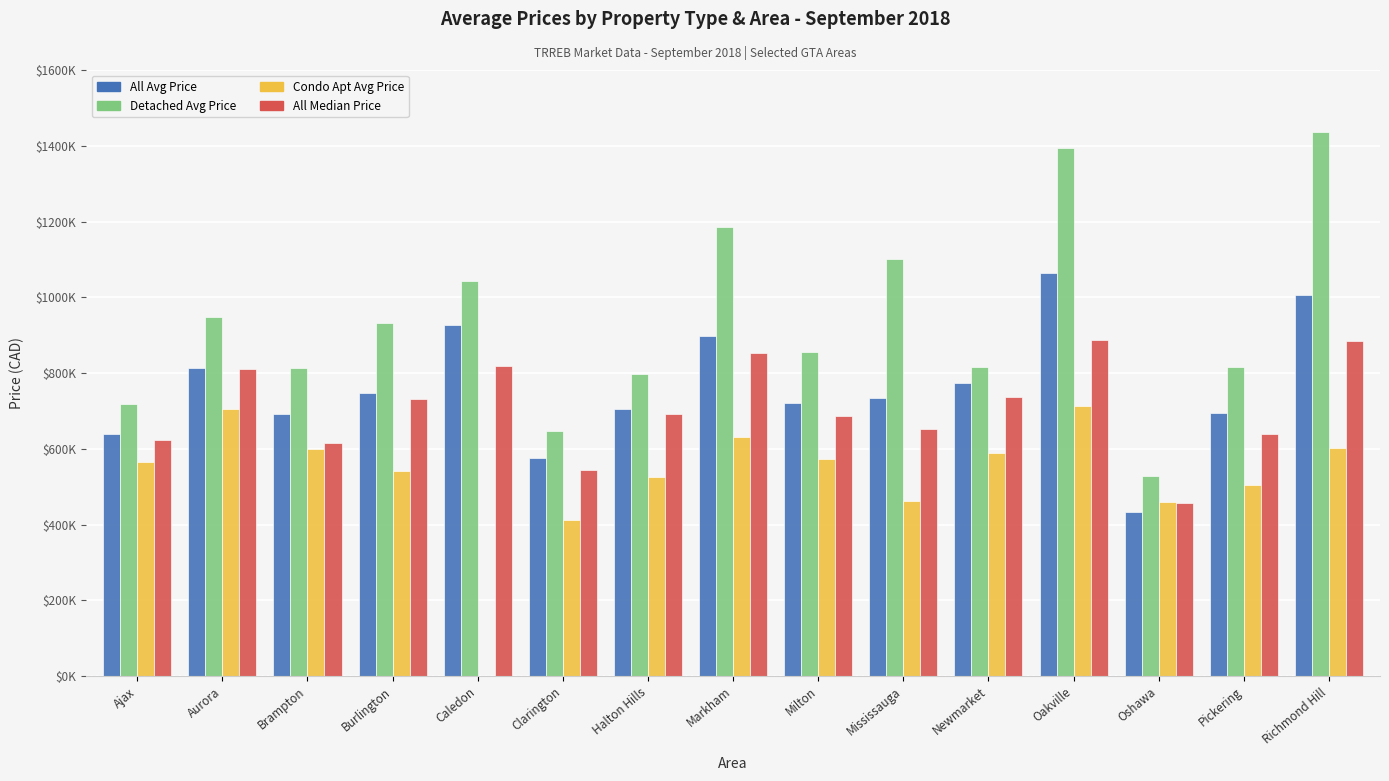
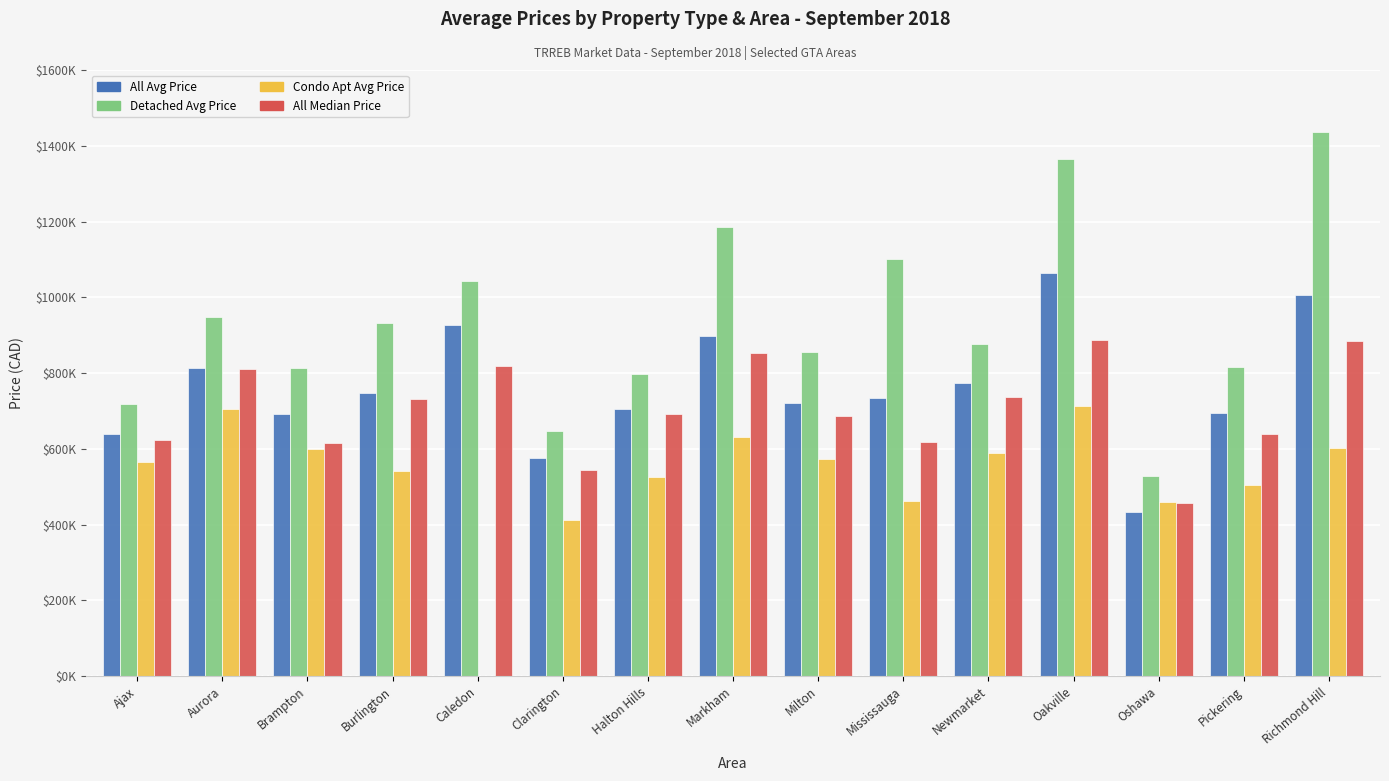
  {
    "All Avg Price": {
      "Ajax": "$640000",
      "Aurora": "$810000",
      "Brampton": "$690000",
      "Burlington": "$750000",
      "Caledon": "$930000",
      "Clarington": "$580000",
      "Halton Hills": "$700000",
      "Markham": "$900000",
      "Milton": "$720000",
      "Mississauga": "$730000",
      "Newmarket": "$770000",
      "Oakville": "$1060000",
      "Oshawa": "$430000",
      "Pickering": "$690000",
      "Richmond Hill": "$1000000"
    },
    "Detached Avg Price": {
      "Ajax": "$720000",
      "Aurora": "$950000",
      "Brampton": "$810000",
      "Burlington": "$930000",
      "Caledon": "$1040000",
      "Clarington": "$650000",
      "Halton Hills": "$800000",
      "Markham": "$1180000",
      "Milton": "$860000",
      "Mississauga": "$1100000",
-     "Newmarket": "$820000",
-     "Oakville": "$1390000",
+     "Newmarket": "$880000",
+     "Oakville": "$1370000",
      "Oshawa": "$530000",
      "Pickering": "$820000",
      "Richmond Hill": "$1440000"
    },
    "All Median Price": {
      "Ajax": "$620000",
      "Aurora": "$810000",
      "Brampton": "$610000",
      "Burlington": "$730000",
      "Caledon": "$820000",
      "Clarington": "$550000",
      "Halton Hills": "$690000",
      "Markham": "$850000",
      "Milton": "$690000",
-     "Mississauga": "$650000",
+     "Mississauga": "$620000",
      "Newmarket": "$740000",
      "Oakville": "$890000",
      "Oshawa": "$460000",
      "Pickering": "$640000",
      "Richmond Hill": "$890000"
    }
  }
